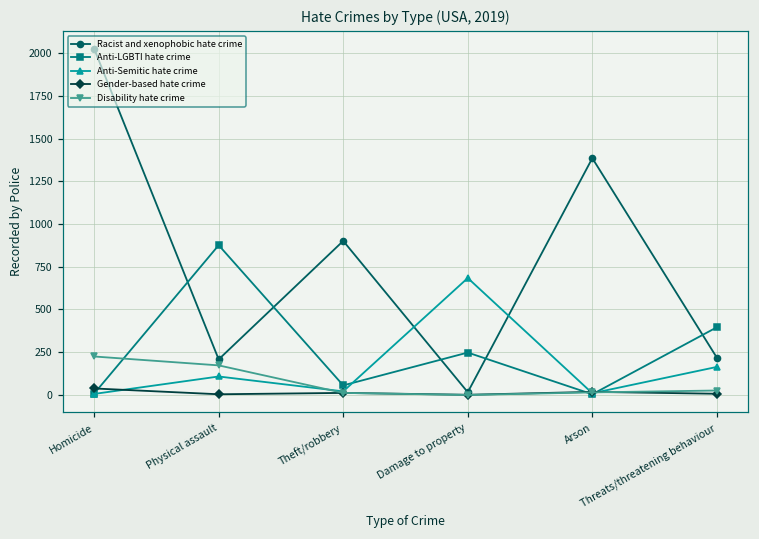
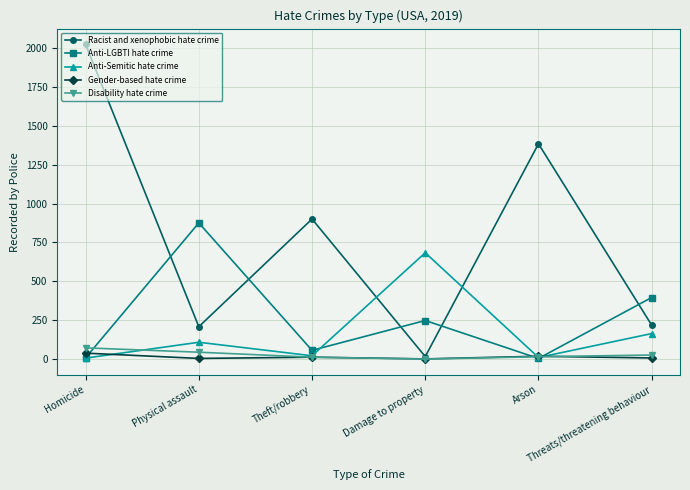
  {
    "Disability hate crime": {
-     "Homicide": 230,
-     "Physical assault": 170,
+     "Homicide": 70,
+     "Physical assault": 40,
      "Threats/threatening behaviour": 30
    }
  }
